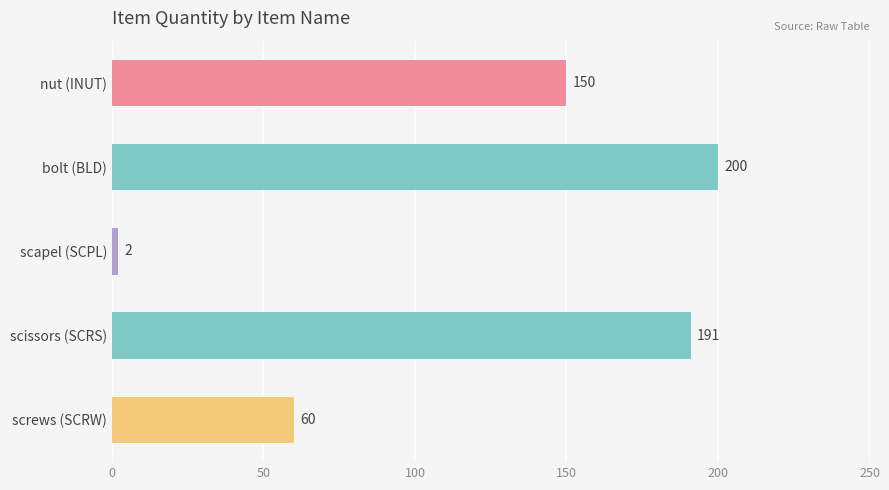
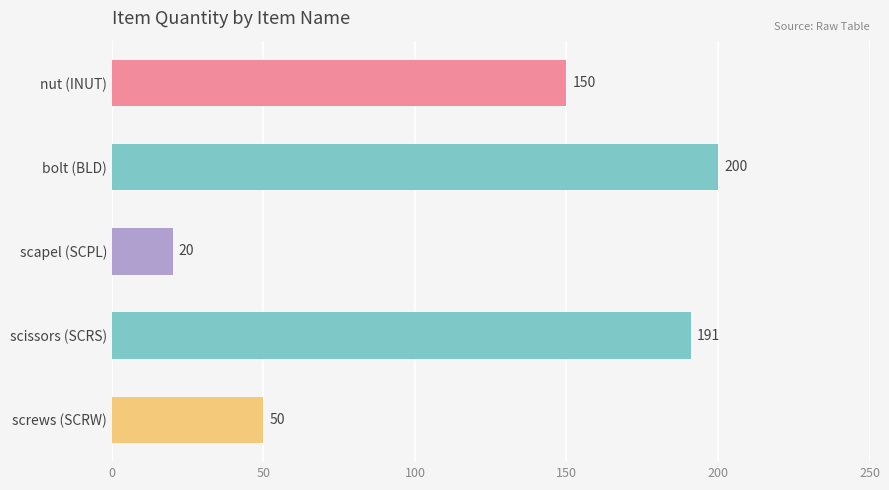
  {
    "nut (INUT)": 150,
    "bolt (BLD)": 200,
-   "scapel (SCPL)": 2,
+   "scapel (SCPL)": 20,
    "scissors (SCRS)": 191,
-   "screws (SCRW)": 60
+   "screws (SCRW)": 50
  }
